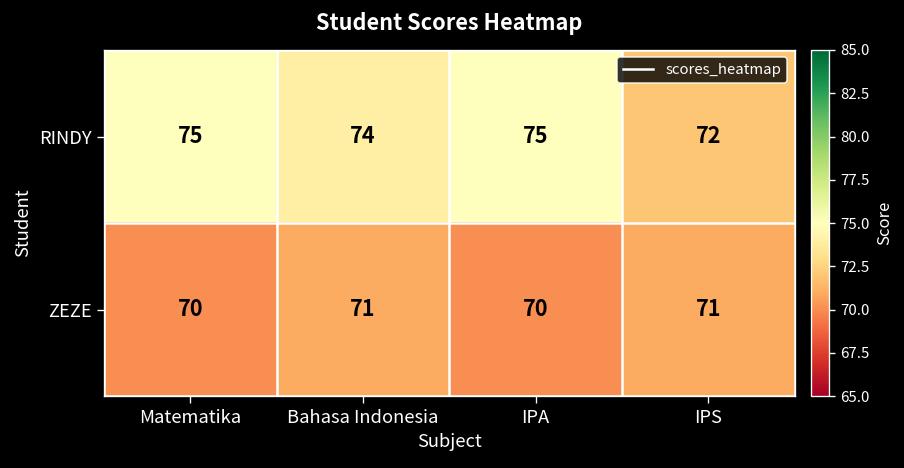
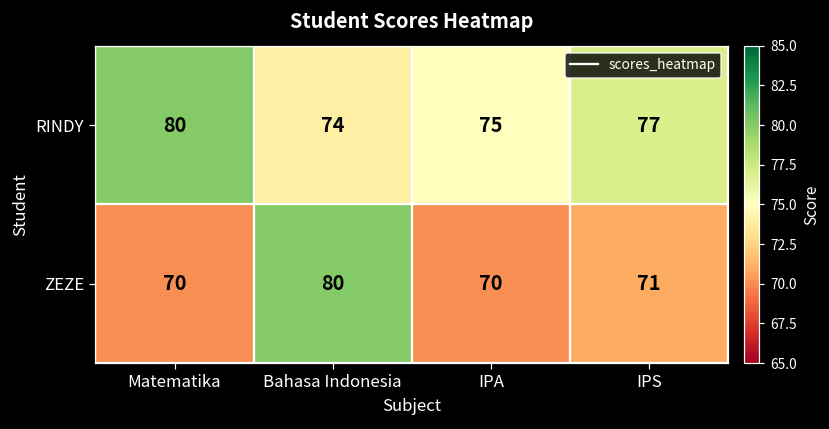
  {
    "RINDY": {
-     "Matematika": 75,
+     "Matematika": 80,
      "Bahasa Indonesia": 74,
      "IPA": 75,
-     "IPS": 72
+     "IPS": 77
    },
    "ZEZE": {
      "Matematika": 70,
-     "Bahasa Indonesia": 71,
+     "Bahasa Indonesia": 80,
      "IPA": 70,
      "IPS": 71
    }
  }
